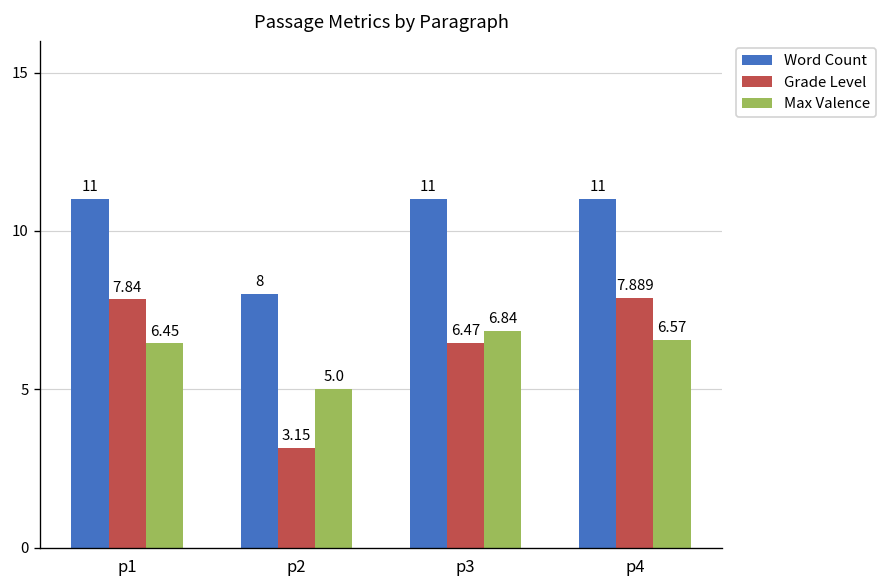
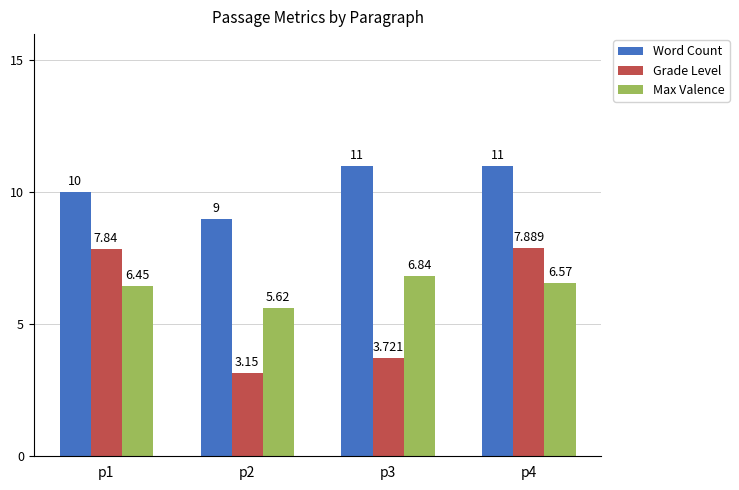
  {
    "Word Count": {
-     "p1": 11,
-     "p2": 8,
+     "p1": 10,
+     "p2": 9,
      "p3": 11,
      "p4": 11
    },
    "Grade Level": {
      "p1": 7.84,
      "p2": 3.15,
-     "p3": 6.47,
+     "p3": 3.721,
      "p4": 7.889
    },
    "Max Valence": {
      "p1": 6.45,
-     "p2": 5.0,
+     "p2": 5.62,
      "p3": 6.84,
      "p4": 6.57
    }
  }
